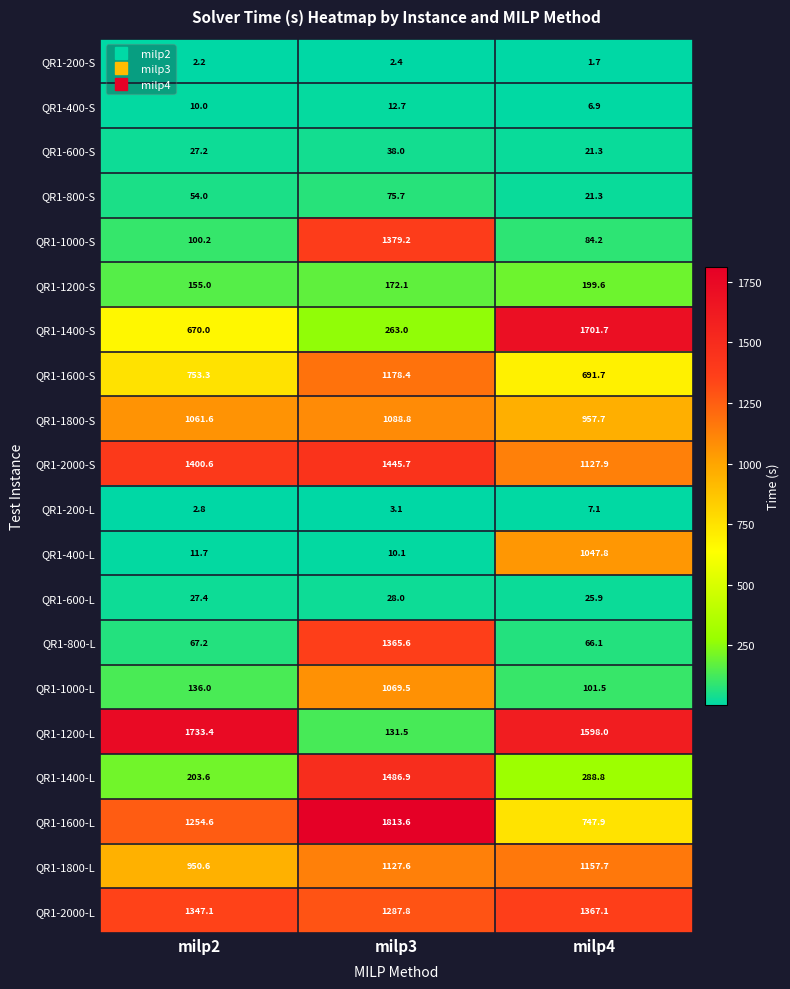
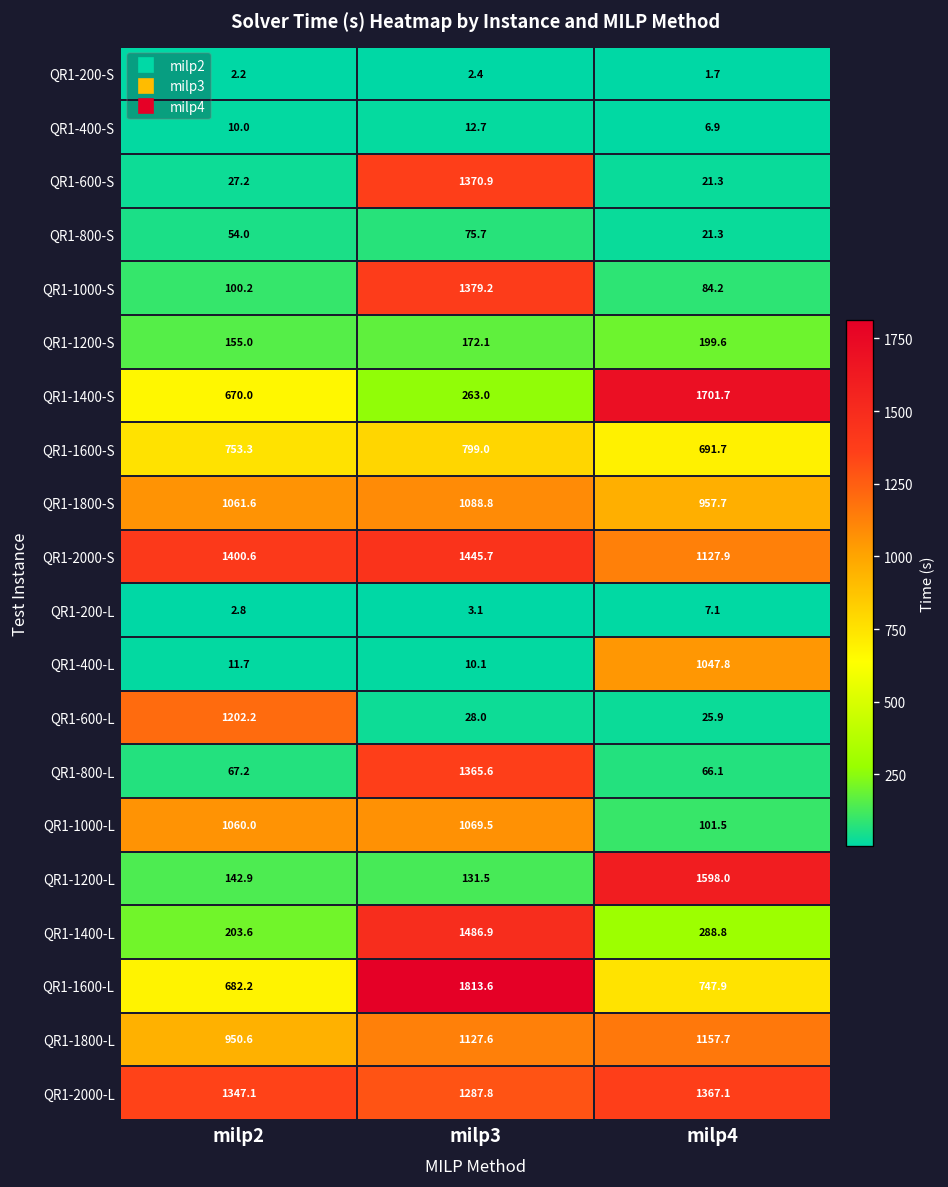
  {
    "QR1-200-S": {
      "milp2": 2.2,
      "milp3": 2.4,
      "milp4": 1.7
    },
    "QR1-400-S": {
      "milp2": 10.0,
      "milp3": 12.7,
      "milp4": 6.9
    },
    "QR1-600-S": {
      "milp2": 27.2,
-     "milp3": 38.0,
+     "milp3": 1370.9,
      "milp4": 21.3
    },
    "QR1-800-S": {
      "milp2": 54.0,
      "milp3": 75.7,
      "milp4": 21.3
    },
    "QR1-1000-S": {
      "milp2": 100.2,
      "milp3": 1379.2,
      "milp4": 84.2
    },
    "QR1-1200-S": {
      "milp2": 155.0,
      "milp3": 172.1,
      "milp4": 199.6
    },
    "QR1-1400-S": {
      "milp2": 670.0,
      "milp3": 263.0,
      "milp4": 1701.7
    },
    "QR1-1600-S": {
      "milp2": 753.3,
-     "milp3": 1178.4,
+     "milp3": 799.0,
      "milp4": 691.7
    },
    "QR1-1800-S": {
      "milp2": 1061.6,
      "milp3": 1088.8,
      "milp4": 957.7
    },
    "QR1-2000-S": {
      "milp2": 1400.6,
      "milp3": 1445.7,
      "milp4": 1127.9
    },
    "QR1-200-L": {
      "milp2": 2.8,
      "milp3": 3.1,
      "milp4": 7.1
    },
    "QR1-400-L": {
      "milp2": 11.7,
      "milp3": 10.1,
      "milp4": 1047.8
    },
    "QR1-600-L": {
-     "milp2": 27.4,
+     "milp2": 1202.2,
      "milp3": 28.0,
      "milp4": 25.9
    },
    "QR1-800-L": {
      "milp2": 67.2,
      "milp3": 1365.6,
      "milp4": 66.1
    },
    "QR1-1000-L": {
-     "milp2": 136.0,
+     "milp2": 1060.0,
      "milp3": 1069.5,
      "milp4": 101.5
    },
    "QR1-1200-L": {
-     "milp2": 1733.4,
+     "milp2": 142.9,
      "milp3": 131.5,
      "milp4": 1598.0
    },
    "QR1-1400-L": {
      "milp2": 203.6,
      "milp3": 1486.9,
      "milp4": 288.8
    },
    "QR1-1600-L": {
-     "milp2": 1254.6,
+     "milp2": 682.2,
      "milp3": 1813.6,
      "milp4": 747.9
    },
    "QR1-1800-L": {
      "milp2": 950.6,
      "milp3": 1127.6,
      "milp4": 1157.7
    },
    "QR1-2000-L": {
      "milp2": 1347.1,
      "milp3": 1287.8,
      "milp4": 1367.1
    }
  }
